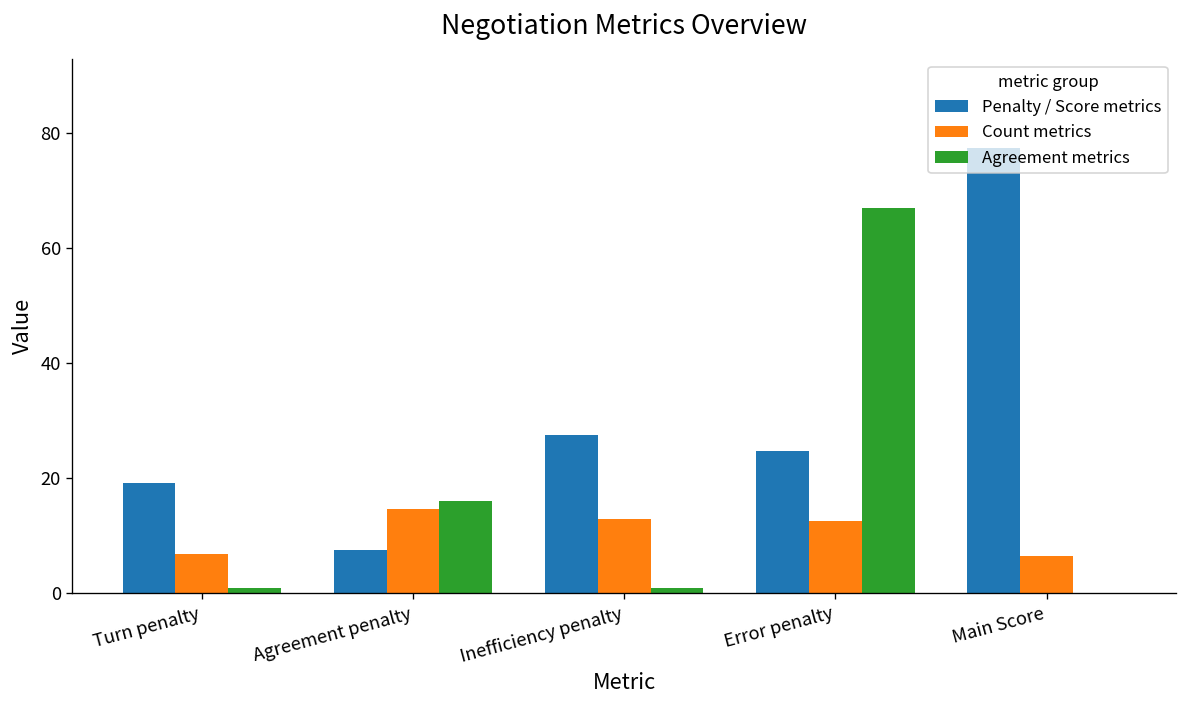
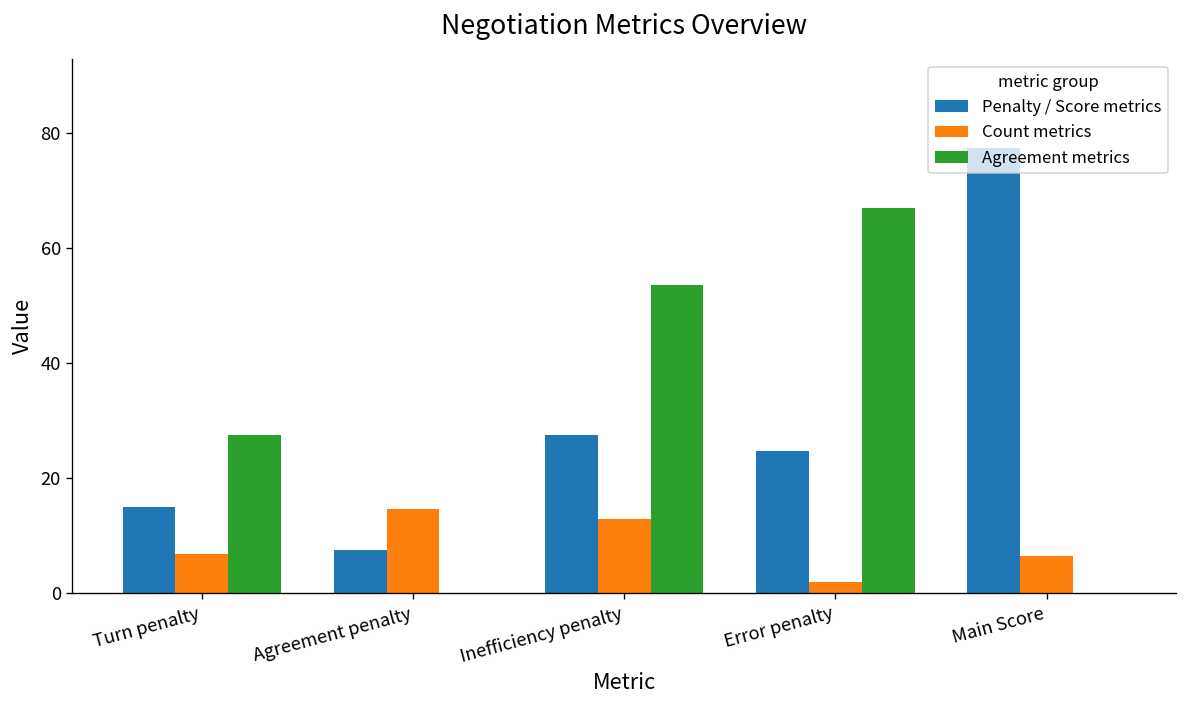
  {
    "Penalty / Score metrics": {
-     "Turn penalty": 19,
+     "Turn penalty": 15,
      "Agreement penalty": 8,
      "Inefficiency penalty": 28,
      "Error penalty": 25
    },
    "Count metrics": {
      "Turn penalty": 7,
      "Agreement penalty": 15,
      "Inefficiency penalty": 13,
-     "Error penalty": 13,
+     "Error penalty": 2,
      "Main Score": 7
    },
    "Agreement metrics": {
-     "Turn penalty": 1,
-     "Agreement penalty": 16,
-     "Inefficiency penalty": 1,
+     "Turn penalty": 28,
+     "Agreement penalty": 0,
+     "Inefficiency penalty": 54,
      "Error penalty": 67,
      "Main Score": 0
    }
  }
